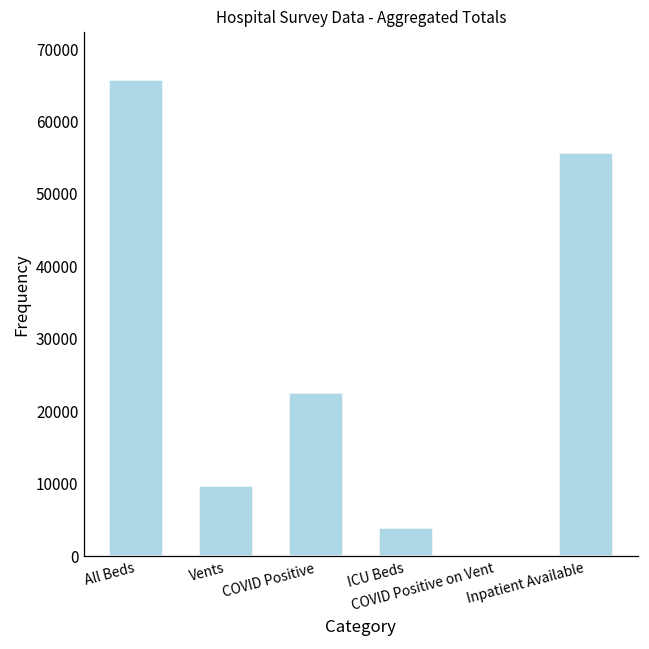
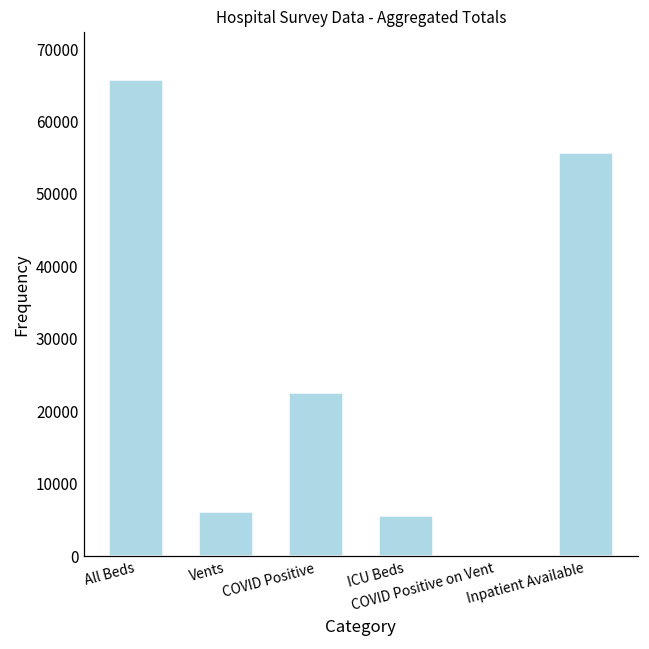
  {
    "All Beds": 66000,
-   "Vents": 10000,
+   "Vents": 6000,
    "COVID Positive": 22000,
-   "ICU Beds": 4000,
+   "ICU Beds": 6000,
    "Inpatient Available": 56000
  }
